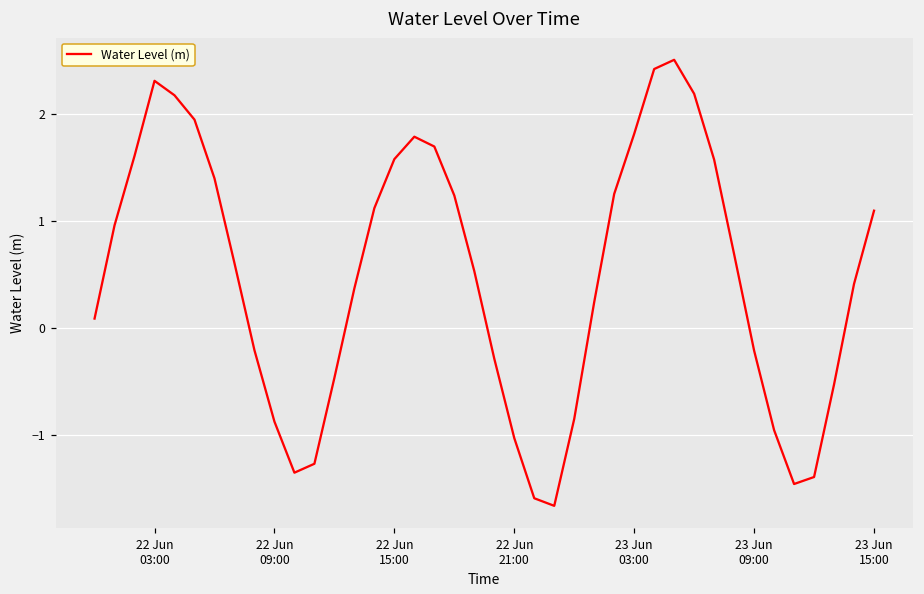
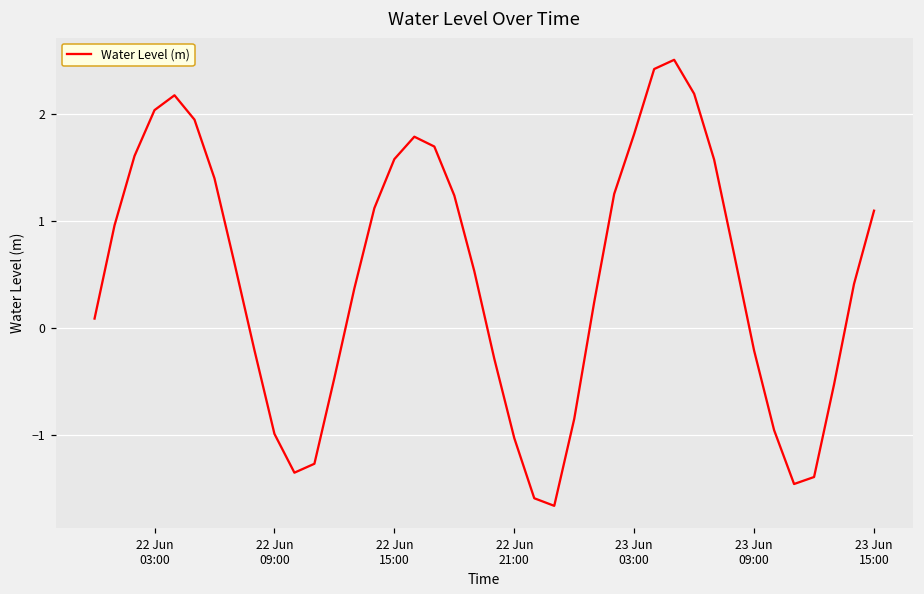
  {
-   "22 Jun 03:00": 2.3,
-   "22 Jun 09:00": -0.9,
+   "22 Jun 03:00": 2.0,
+   "22 Jun 09:00": -1.0,
    "22 Jun 15:00": 1.6,
    "22 Jun 21:00": -1.0,
    "23 Jun 03:00": 1.8,
    "23 Jun 09:00": -0.2,
    "23 Jun 15:00": 1.1
  }
